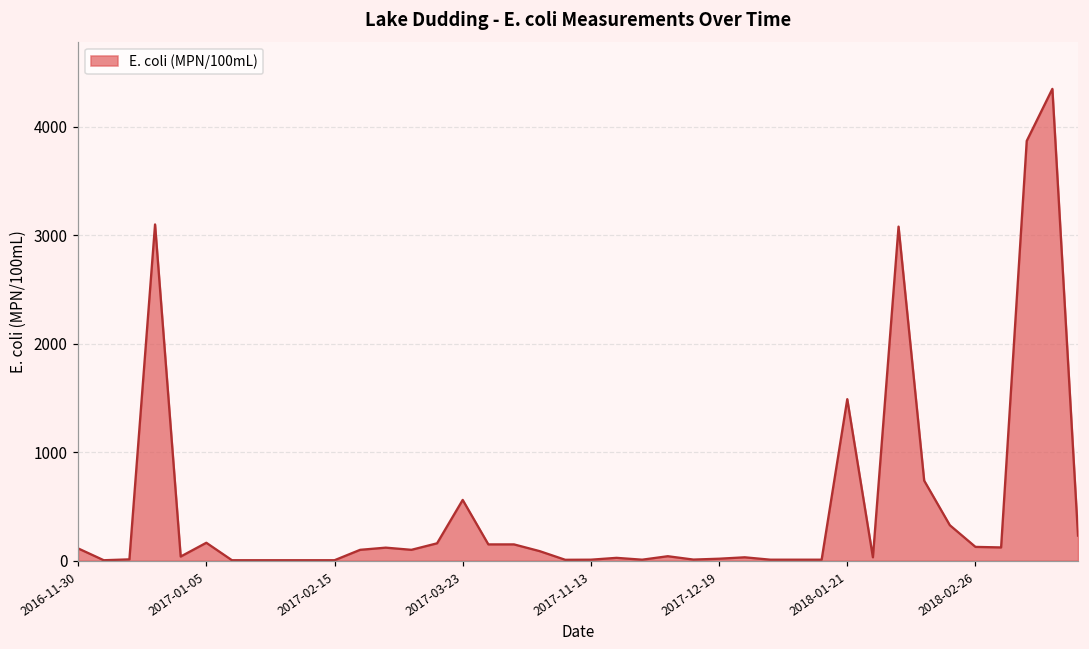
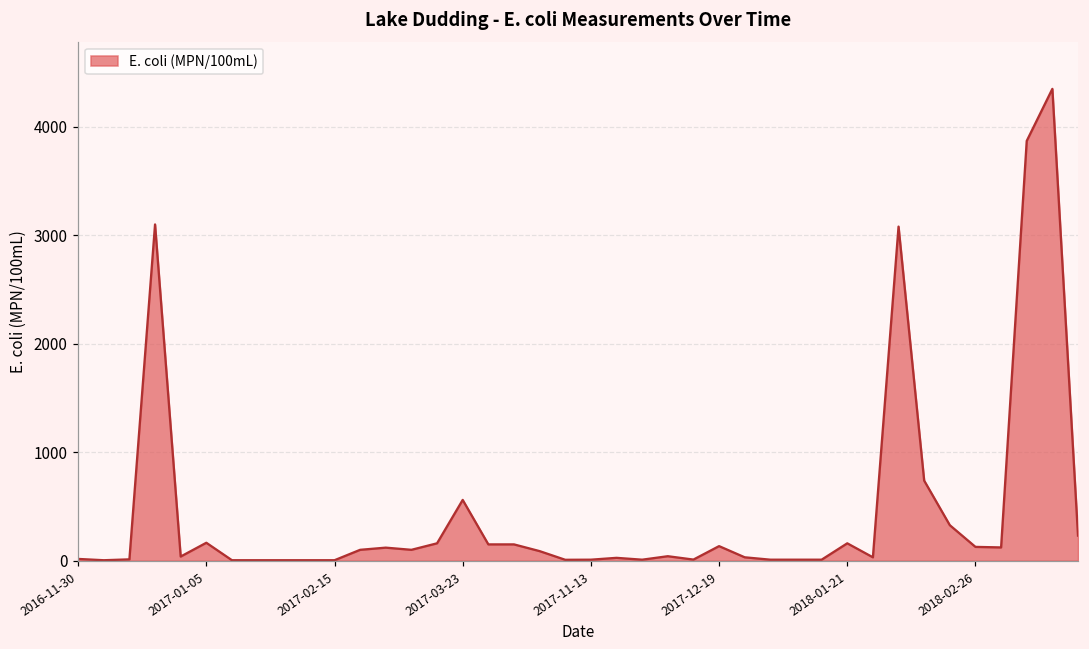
  {
-   "2016-11-30": 100,
+   "2016-11-30": 0,
    "2017-01-05": 200,
    "2017-02-15": 0,
    "2017-03-23": 600,
    "2017-11-13": 0,
-   "2017-12-19": 0,
-   "2018-01-21": 1500,
+   "2017-12-19": 100,
+   "2018-01-21": 200,
    "2018-02-26": 100
  }
